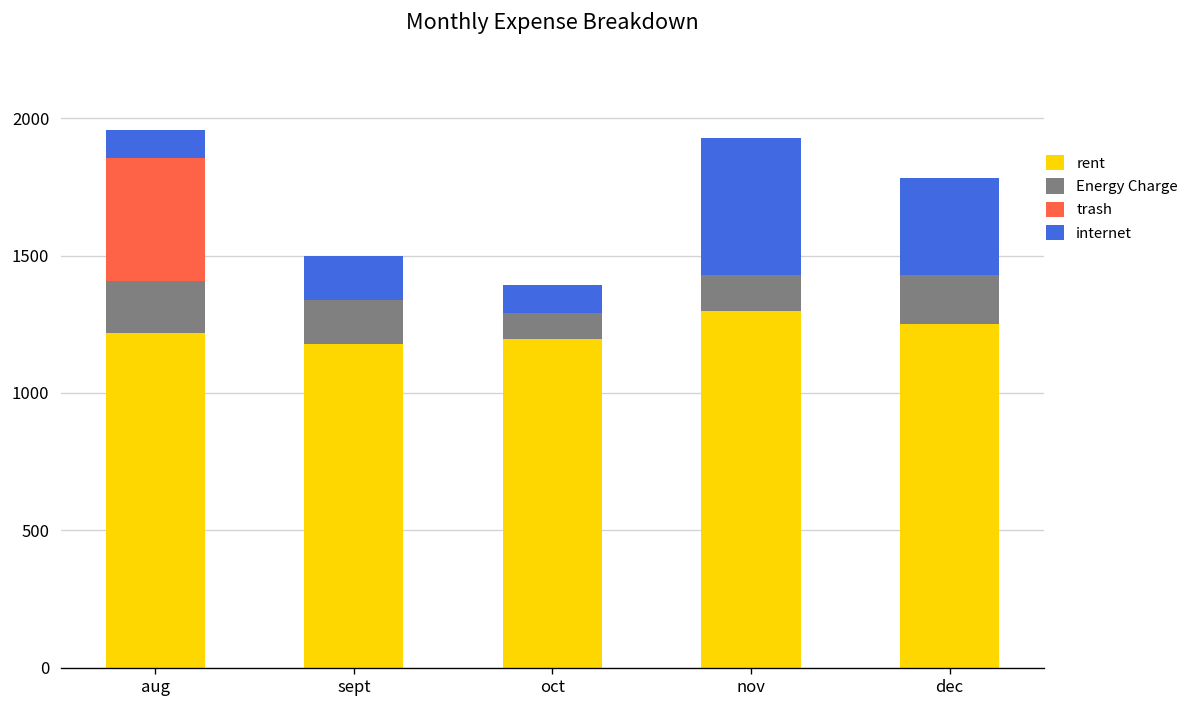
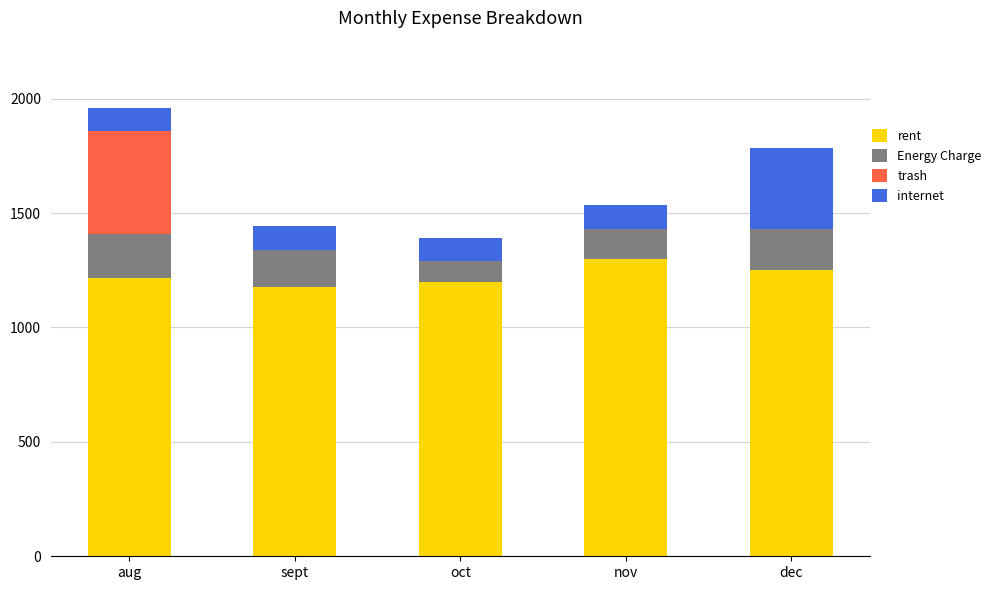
  {
    "rent": {
      "aug": 1220,
      "sept": 1180,
      "oct": 1200,
      "nov": 1300,
      "dec": 1250
    },
    "Energy Charge": {
      "aug": 190,
      "sept": 160,
      "oct": 90,
      "nov": 130,
      "dec": 180
    },
    "trash": {
      "aug": 450,
      "sept": 0,
      "oct": 0,
      "nov": 0,
      "dec": 0
    },
    "internet": {
      "aug": 100,
-     "sept": 160,
+     "sept": 100,
      "oct": 100,
-     "nov": 500,
+     "nov": 100,
      "dec": 350
    }
  }
